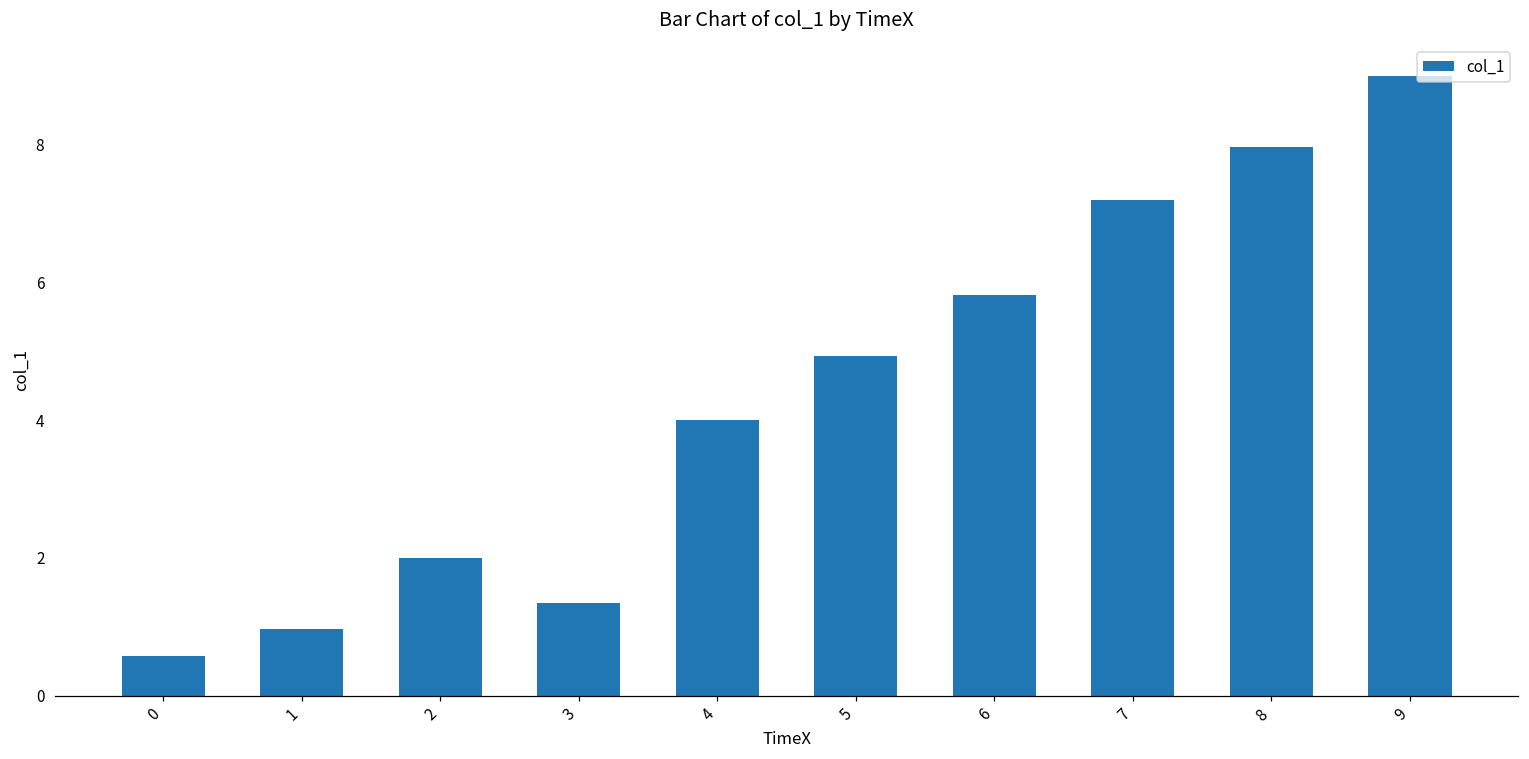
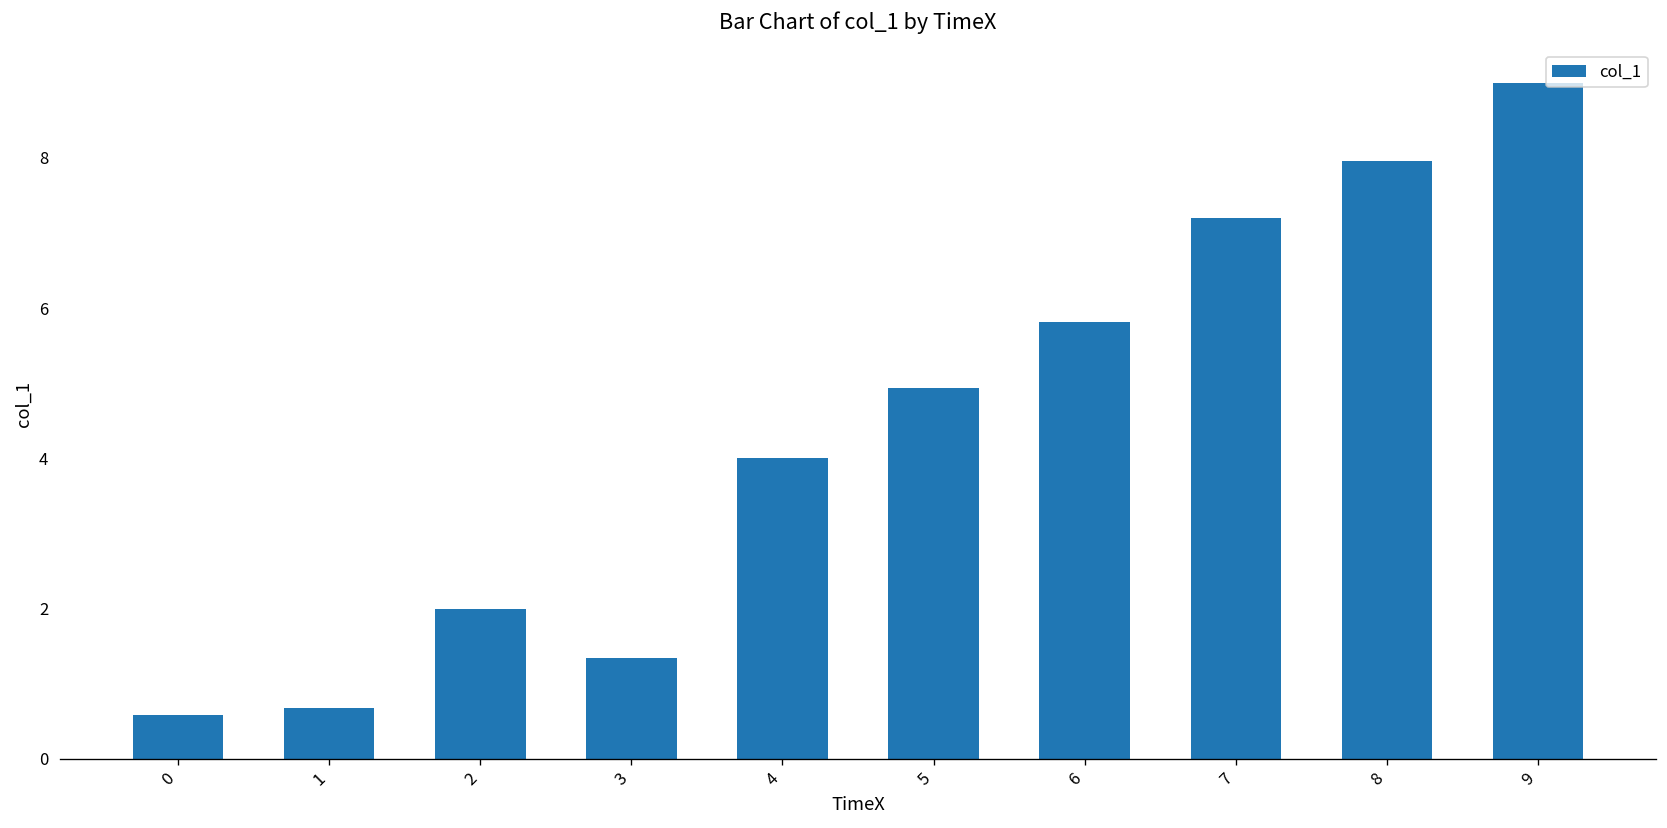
  {
    "0": 0.6,
-   "1": 1.0,
+   "1": 0.7,
    "2": 2.0,
    "3": 1.3,
    "4": 4.0,
    "5": 4.9,
    "6": 5.8,
    "7": 7.2,
    "8": 8.0,
    "9": 9.0
  }
